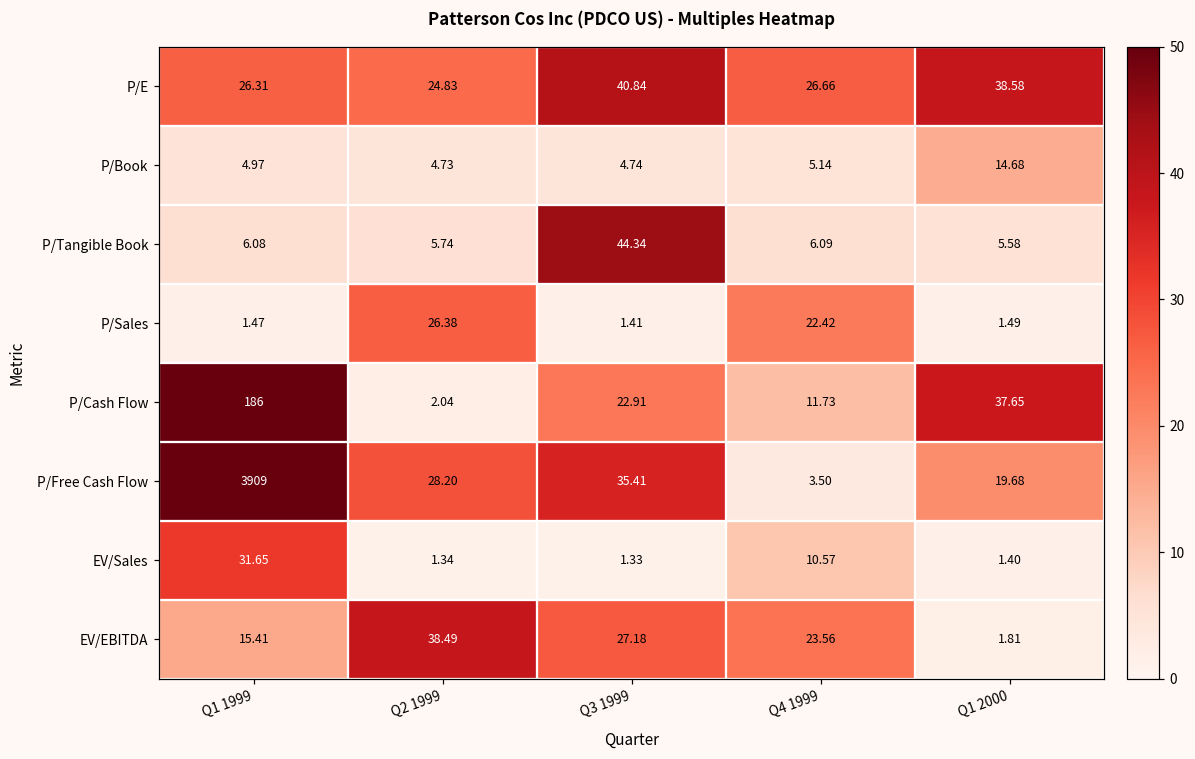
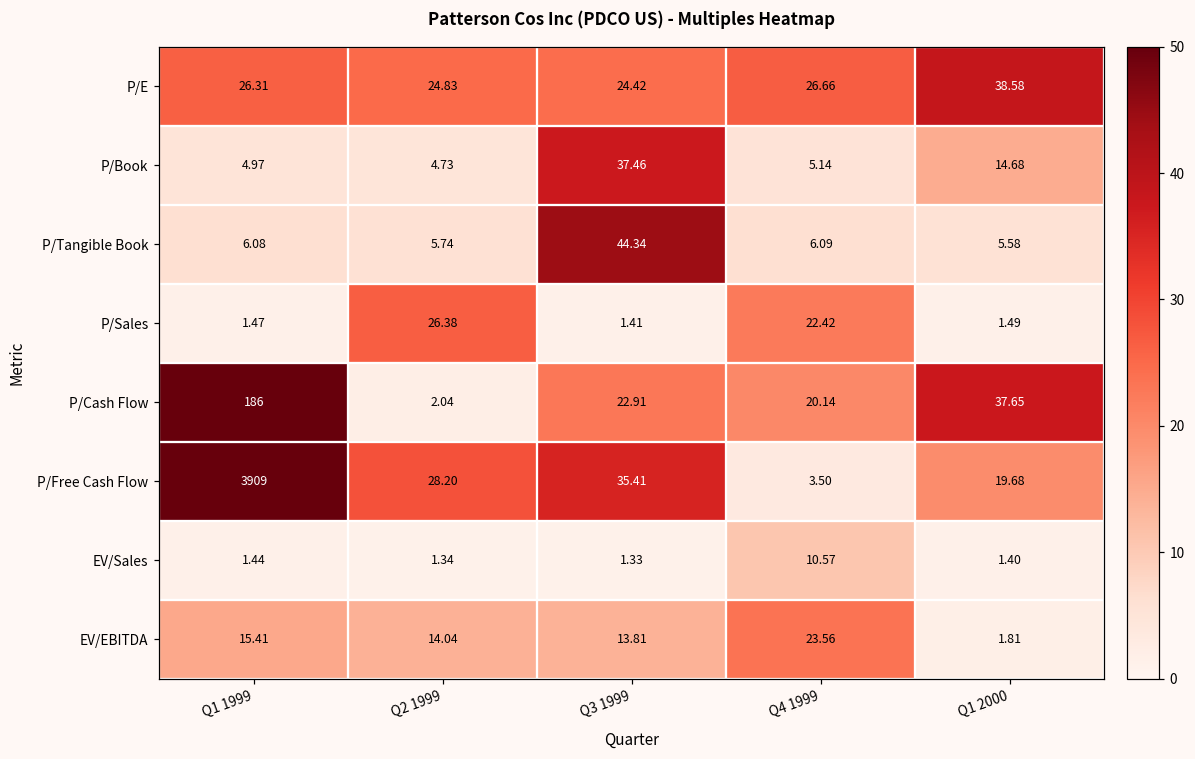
  {
    "P/E": {
      "Q1 1999": 26.31,
      "Q2 1999": 24.83,
-     "Q3 1999": 40.84,
+     "Q3 1999": 24.42,
      "Q4 1999": 26.66,
      "Q1 2000": 38.58
    },
    "P/Book": {
      "Q1 1999": 4.97,
      "Q2 1999": 4.73,
-     "Q3 1999": 4.74,
+     "Q3 1999": 37.46,
      "Q4 1999": 5.14,
      "Q1 2000": 14.68
    },
    "P/Tangible Book": {
      "Q1 1999": 6.08,
      "Q2 1999": 5.74,
      "Q3 1999": 44.34,
      "Q4 1999": 6.09,
      "Q1 2000": 5.58
    },
    "P/Sales": {
      "Q1 1999": 1.47,
      "Q2 1999": 26.38,
      "Q3 1999": 1.41,
      "Q4 1999": 22.42,
      "Q1 2000": 1.49
    },
    "P/Cash Flow": {
      "Q1 1999": 186,
      "Q2 1999": 2.04,
      "Q3 1999": 22.91,
-     "Q4 1999": 11.73,
+     "Q4 1999": 20.14,
      "Q1 2000": 37.65
    },
    "P/Free Cash Flow": {
      "Q1 1999": 3909,
      "Q2 1999": 28.20,
      "Q3 1999": 35.41,
      "Q4 1999": 3.50,
      "Q1 2000": 19.68
    },
    "EV/Sales": {
-     "Q1 1999": 31.65,
+     "Q1 1999": 1.44,
      "Q2 1999": 1.34,
      "Q3 1999": 1.33,
      "Q4 1999": 10.57,
      "Q1 2000": 1.40
    },
    "EV/EBITDA": {
      "Q1 1999": 15.41,
-     "Q2 1999": 38.49,
-     "Q3 1999": 27.18,
+     "Q2 1999": 14.04,
+     "Q3 1999": 13.81,
      "Q4 1999": 23.56,
      "Q1 2000": 1.81
    }
  }
